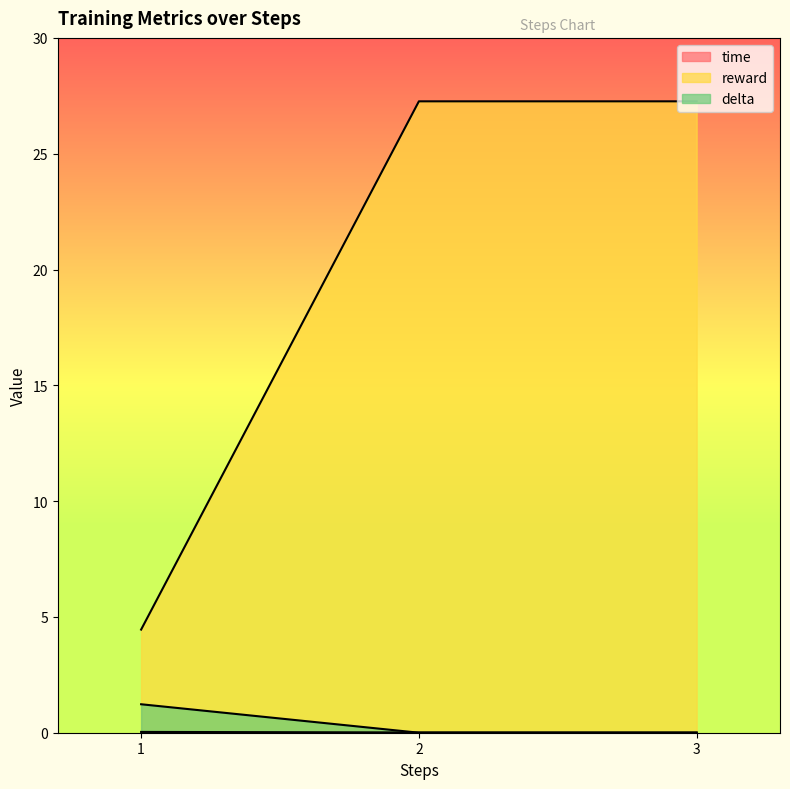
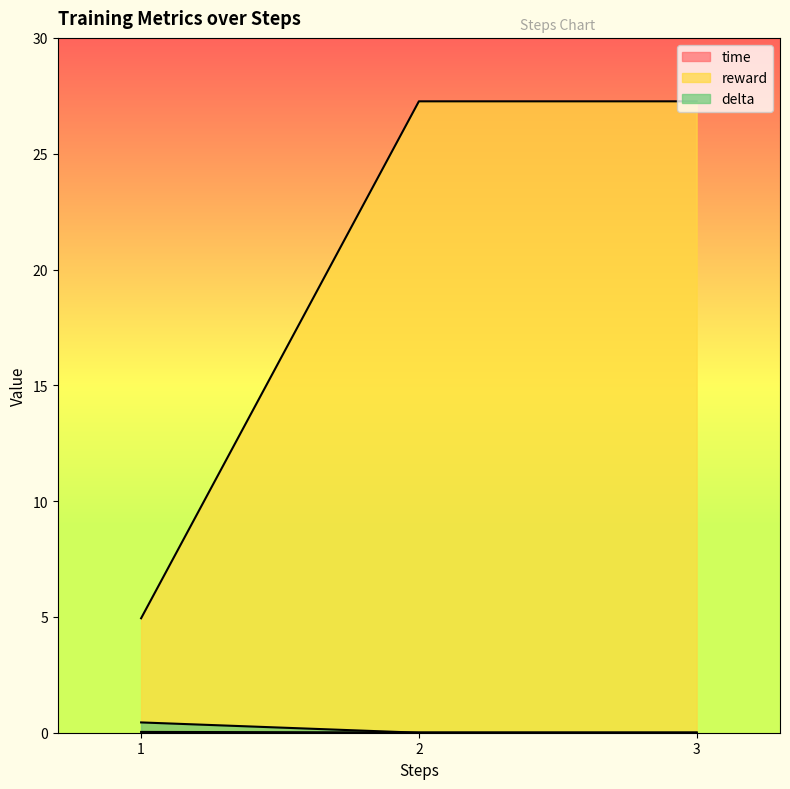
  {
    "time": {
      "1": 0.0
    },
    "reward": {
-     "1": 4.5,
+     "1": 4.9,
      "2": 27.3
    },
    "delta": {
-     "1": 1.2
+     "1": 0.4
    }
  }
